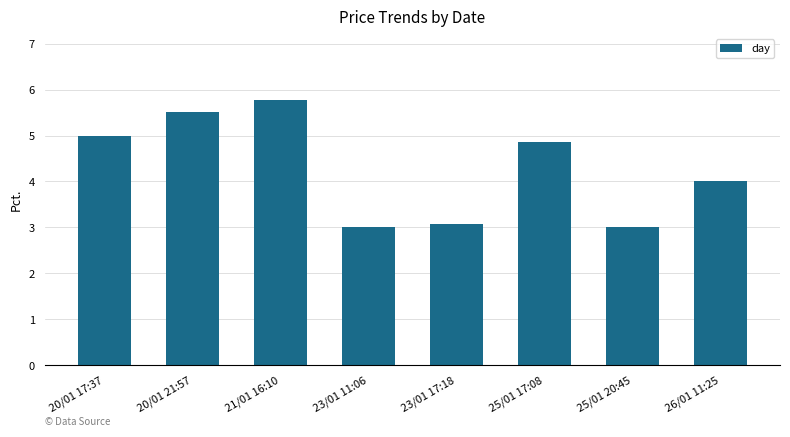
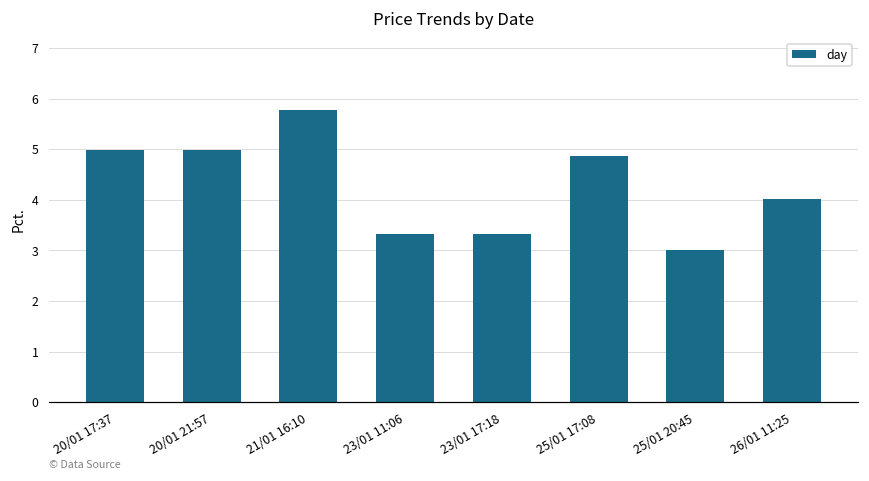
  {
    "20/01 17:37": 5.0,
-   "20/01 21:57": 5.5,
+   "20/01 21:57": 5.0,
    "21/01 16:10": 5.8,
-   "23/01 11:06": 3.0,
-   "23/01 17:18": 3.1,
+   "23/01 11:06": 3.3,
+   "23/01 17:18": 3.3,
    "25/01 17:08": 4.9,
    "25/01 20:45": 3.0,
    "26/01 11:25": 4.0
  }
